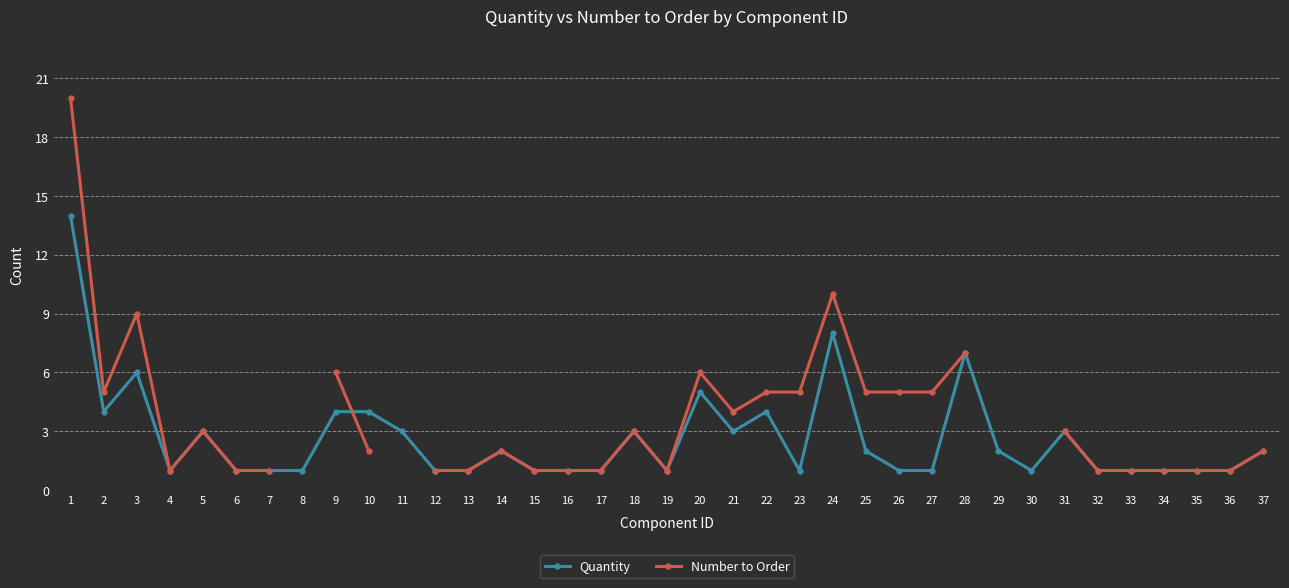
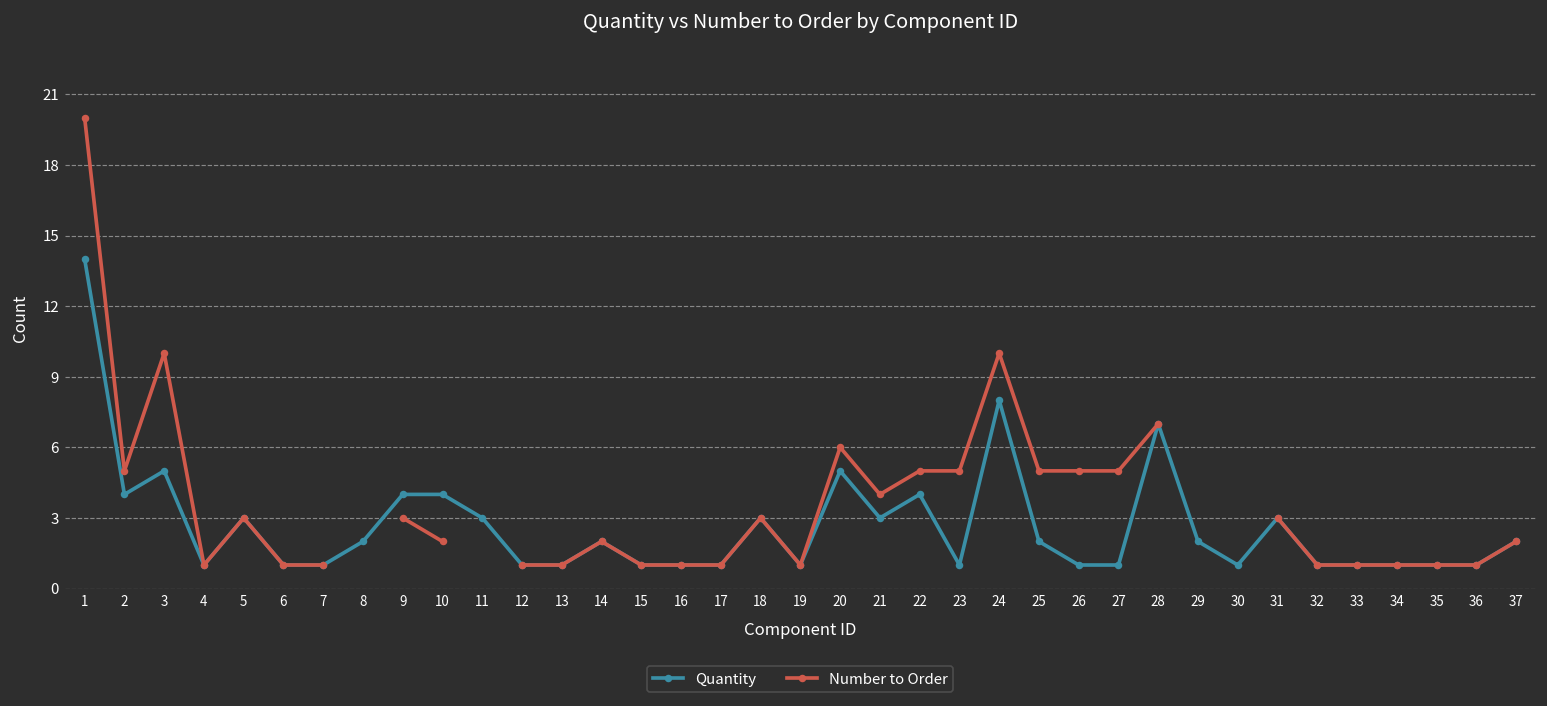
  {
    "Quantity": {
      "1": 14,
      "2": 4,
-     "3": 6,
-     "8": 1,
+     "3": 5,
+     "8": 2,
      "9": 4,
      "10": 4,
      "11": 3,
      "20": 5,
      "21": 3,
      "22": 4,
      "23": 1,
      "24": 8,
      "25": 2,
      "26": 1,
      "27": 1,
      "29": 2,
      "30": 1
    },
    "Number to Order": {
      "1": 20,
      "2": 5,
-     "3": 9,
-     "9": 6,
+     "3": 10,
+     "9": 3,
      "10": 2,
      "20": 6,
      "21": 4,
      "22": 5,
      "23": 5,
      "24": 10,
      "25": 5,
      "26": 5,
      "27": 5
    }
  }
